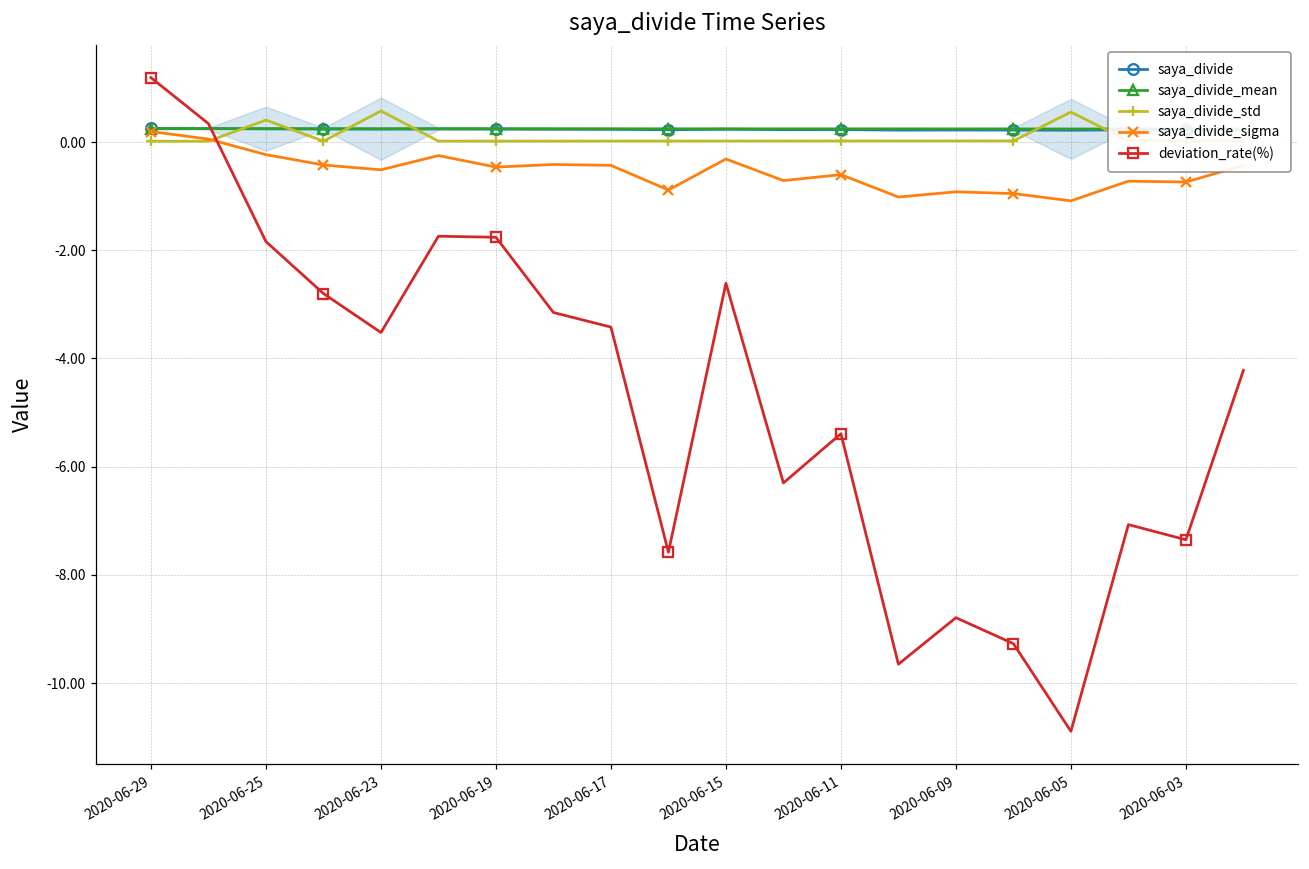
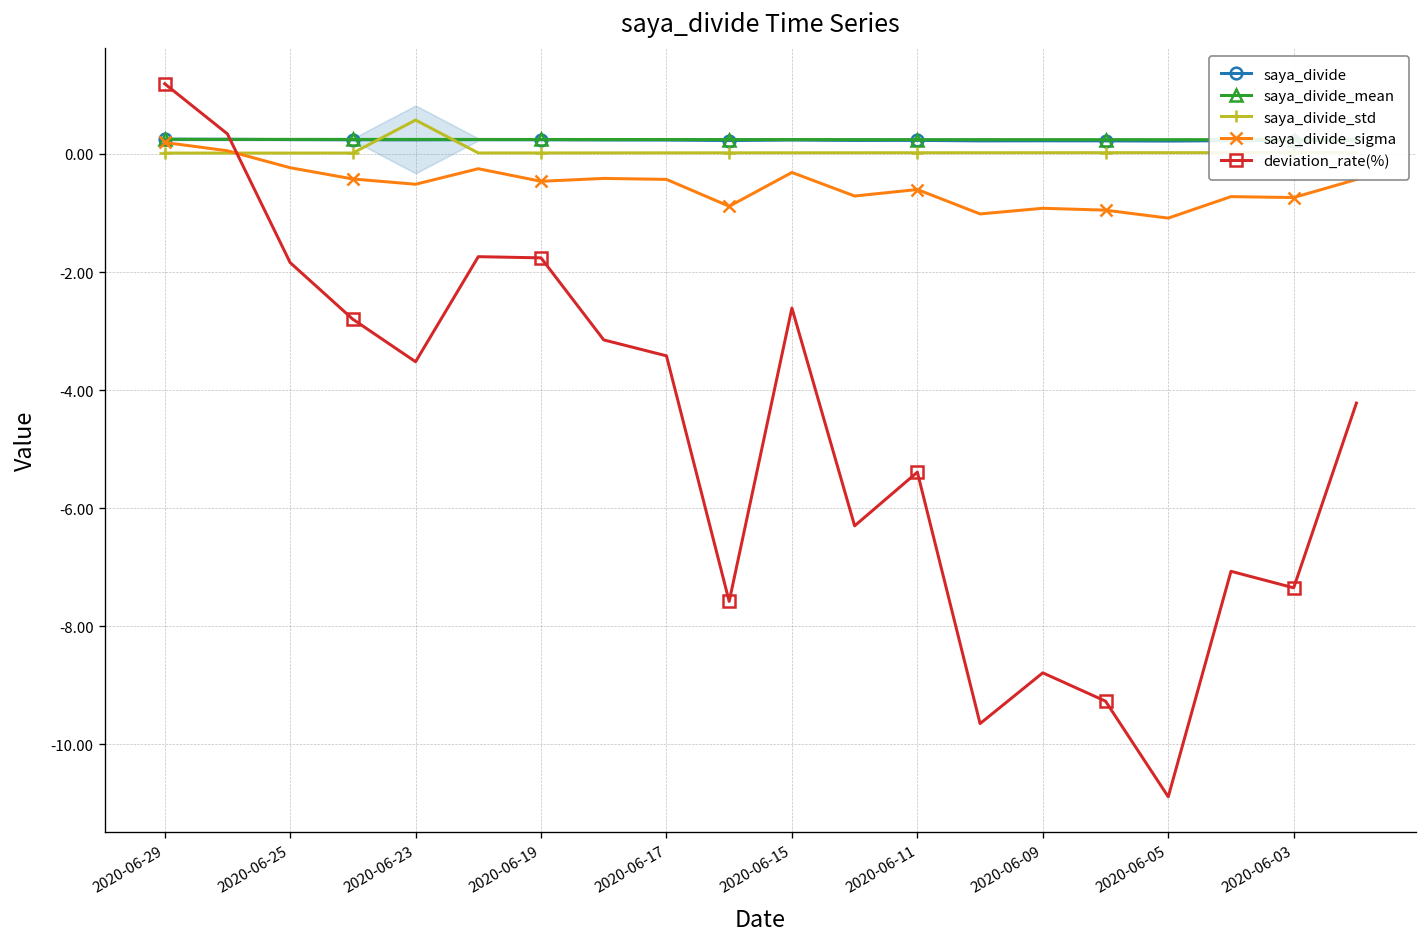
  {
    "saya_divide_std": {
      "2020-06-29": 0.0,
-     "2020-06-25": 0.4,
+     "2020-06-25": 0.0,
      "2020-06-23": 0.6,
      "2020-06-19": 0.0,
      "2020-06-17": 0.0,
      "2020-06-15": 0.0,
      "2020-06-11": 0.0,
      "2020-06-09": 0.0,
-     "2020-06-05": 0.6
+     "2020-06-05": 0.0
    },
    "saya_divide_sigma": {
      "2020-06-29": 0.2,
      "2020-06-25": -0.2,
      "2020-06-23": -0.5,
      "2020-06-19": -0.5,
      "2020-06-17": -0.4,
      "2020-06-15": -0.3,
      "2020-06-11": -0.6,
      "2020-06-09": -0.9,
      "2020-06-05": -1.1,
      "2020-06-03": -0.7
    },
    "deviation_rate(%)": {
      "2020-06-29": 1.2,
      "2020-06-25": -1.8,
      "2020-06-23": -3.5,
      "2020-06-19": -1.8,
      "2020-06-17": -3.4,
      "2020-06-15": -2.6,
      "2020-06-11": -5.4,
      "2020-06-09": -8.8,
      "2020-06-05": -10.9,
      "2020-06-03": -7.4
    }
  }
